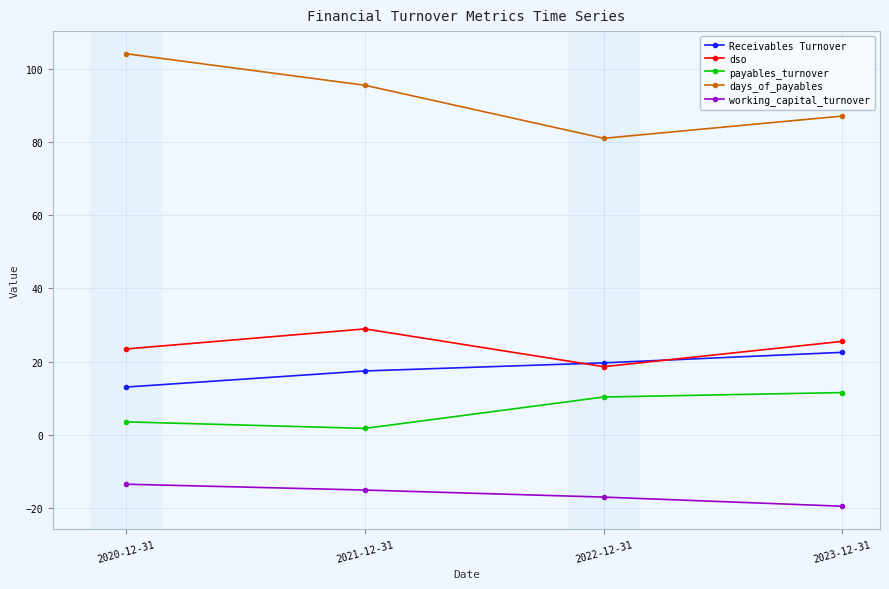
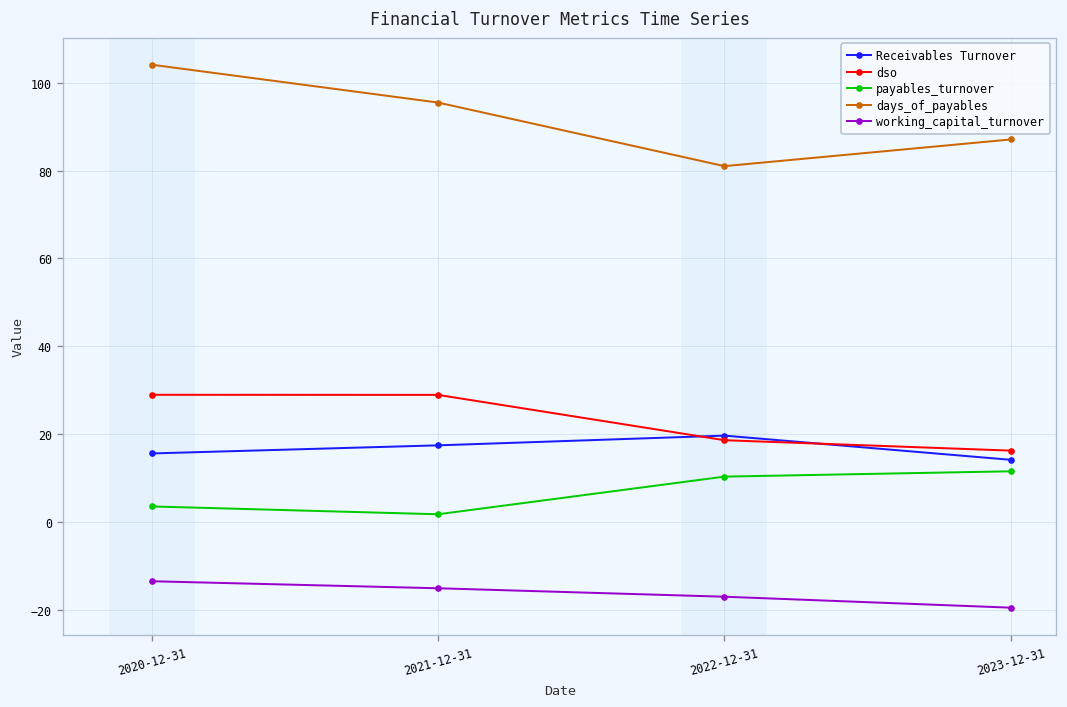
  {
    "Receivables Turnover": {
-     "2020-12-31": 13,
+     "2020-12-31": 16,
      "2021-12-31": 17,
      "2022-12-31": 20,
-     "2023-12-31": 23
+     "2023-12-31": 14
    },
    "dso": {
-     "2020-12-31": 23,
+     "2020-12-31": 29,
      "2021-12-31": 29,
      "2022-12-31": 19,
-     "2023-12-31": 26
+     "2023-12-31": 16
    },
    "payables_turnover": {
      "2020-12-31": 4,
      "2021-12-31": 2,
      "2022-12-31": 10,
      "2023-12-31": 12
    },
    "days_of_payables": {
      "2020-12-31": 104,
      "2021-12-31": 95,
      "2022-12-31": 81,
      "2023-12-31": 87
    },
    "working_capital_turnover": {
      "2020-12-31": -14,
      "2021-12-31": -15,
      "2022-12-31": -17,
      "2023-12-31": -20
    }
  }
